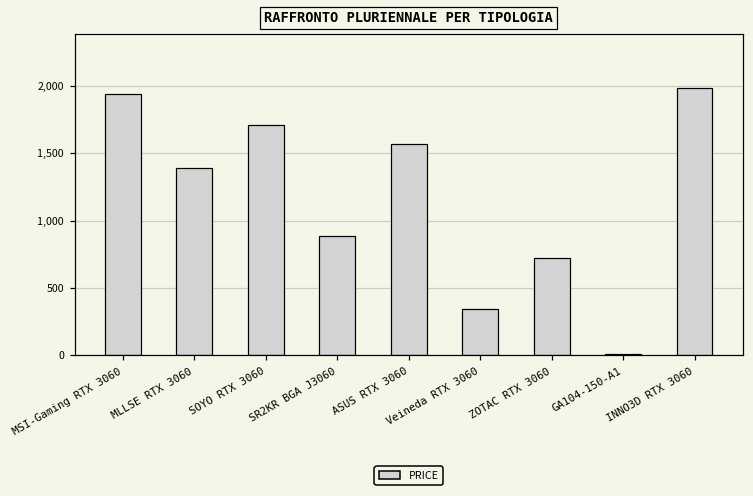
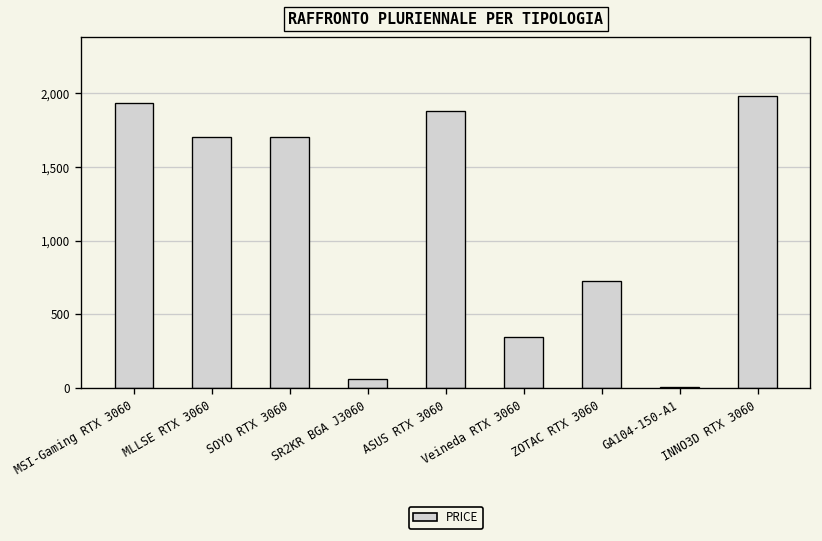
  {
    "MSI-Gaming RTX 3060": "1,940",
-   "MLLSE RTX 3060": "1,390",
+   "MLLSE RTX 3060": "1,700",
    "SOYO RTX 3060": "1,710",
-   "SR2KR BGA J3060": "880",
-   "ASUS RTX 3060": "1,570",
+   "SR2KR BGA J3060": "60",
+   "ASUS RTX 3060": "1,880",
    "Veineda RTX 3060": "340",
    "ZOTAC RTX 3060": "730",
    "INNO3D RTX 3060": "1,990"
  }
